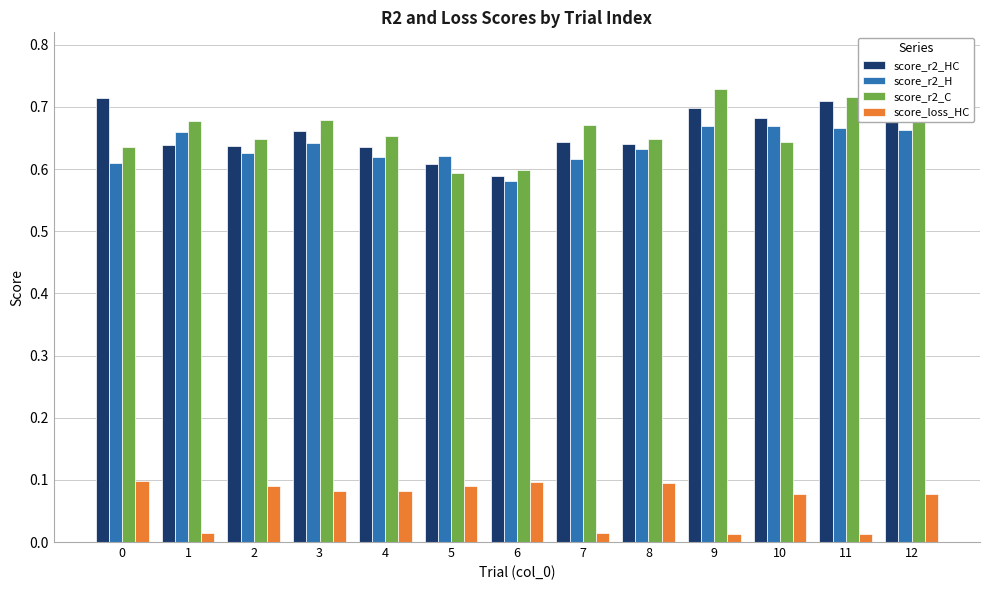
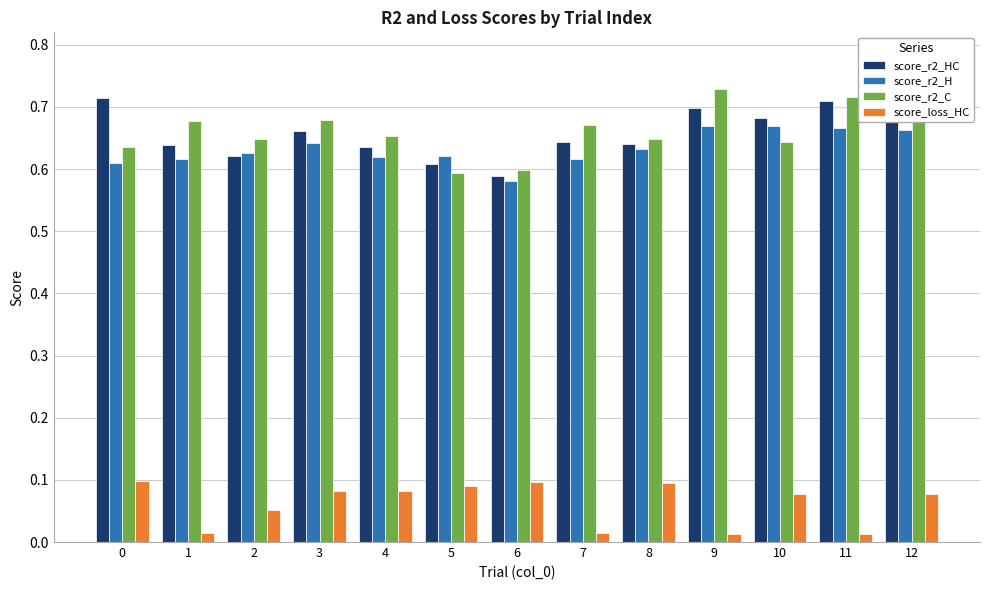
  {
    "score_r2_HC": {
      "0": 0.71,
      "1": 0.64,
-     "2": 0.64,
+     "2": 0.62,
      "3": 0.66,
      "4": 0.64,
      "5": 0.61,
      "6": 0.59,
      "7": 0.64,
      "8": 0.64,
      "9": 0.70,
      "10": 0.68,
      "11": 0.71
    },
    "score_r2_H": {
      "0": 0.61,
-     "1": 0.66,
+     "1": 0.62,
      "2": 0.63,
      "3": 0.64,
      "4": 0.62,
      "5": 0.62,
      "6": 0.58,
      "7": 0.62,
      "8": 0.63,
      "9": 0.67,
      "10": 0.67,
      "11": 0.67,
      "12": 0.66
    },
    "score_r2_C": {
      "0": 0.64,
      "1": 0.68,
      "2": 0.65,
      "3": 0.68,
      "4": 0.65,
      "5": 0.59,
      "6": 0.60,
      "7": 0.67,
      "8": 0.65,
      "9": 0.73,
      "10": 0.64,
      "11": 0.72
    },
    "score_loss_HC": {
      "0": 0.10,
      "1": 0.02,
-     "2": 0.09,
+     "2": 0.05,
      "3": 0.08,
      "4": 0.08,
      "5": 0.09,
      "6": 0.10,
      "7": 0.02,
      "8": 0.09,
      "9": 0.01,
      "10": 0.08,
      "11": 0.01,
      "12": 0.08
    }
  }
